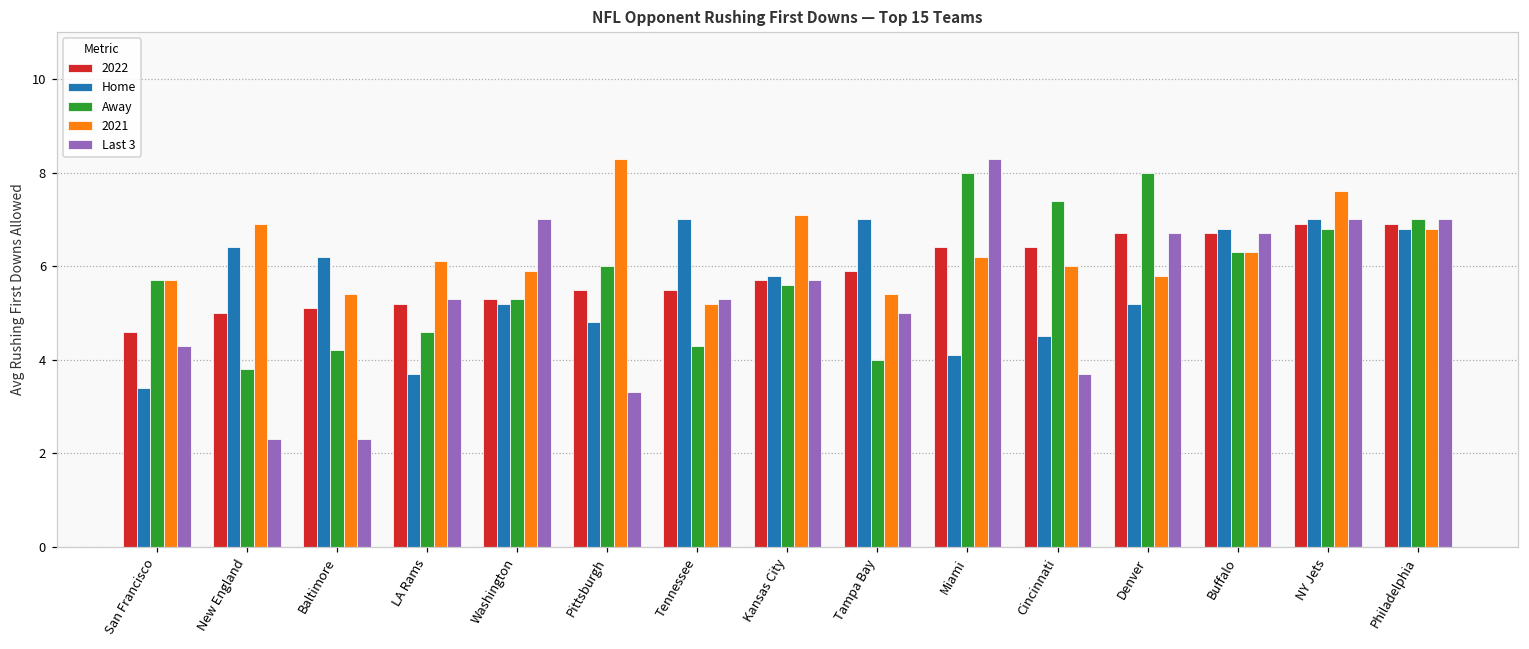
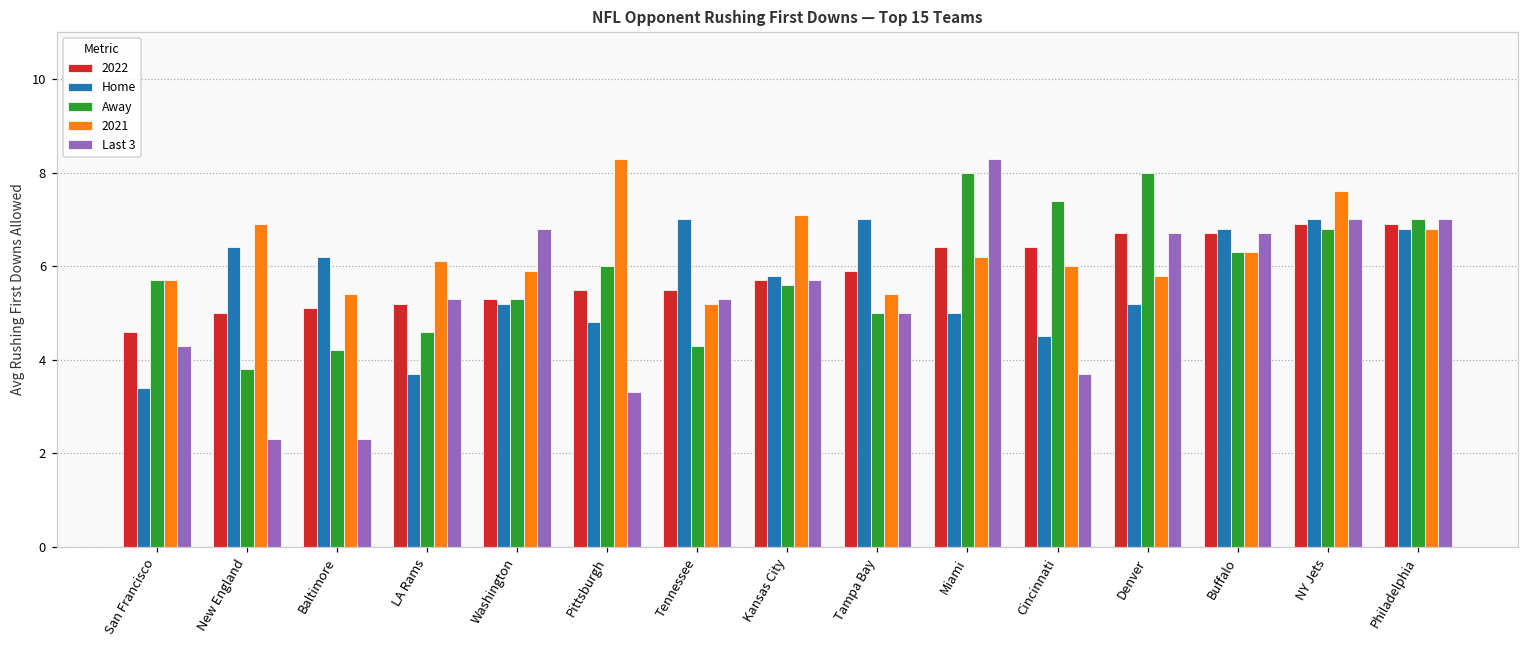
  {
    "2022": {
      "San Francisco": 4.6,
      "New England": 5.0,
      "Baltimore": 5.1,
      "LA Rams": 5.2,
      "Washington": 5.3,
      "Pittsburgh": 5.5,
      "Tennessee": 5.5,
      "Kansas City": 5.7,
      "Tampa Bay": 5.9,
      "Miami": 6.4,
      "Cincinnati": 6.4,
      "Denver": 6.7,
      "Buffalo": 6.7,
      "NY Jets": 6.9,
      "Philadelphia": 6.9
    },
    "Home": {
      "San Francisco": 3.4,
      "New England": 6.4,
      "Baltimore": 6.2,
      "LA Rams": 3.7,
      "Washington": 5.2,
      "Pittsburgh": 4.8,
      "Tennessee": 7.0,
      "Kansas City": 5.8,
      "Tampa Bay": 7.0,
-     "Miami": 4.1,
+     "Miami": 5.0,
      "Cincinnati": 4.5,
      "Denver": 5.2,
      "Buffalo": 6.8,
      "NY Jets": 7.0,
      "Philadelphia": 6.8
    },
    "Away": {
      "San Francisco": 5.7,
      "New England": 3.8,
      "Baltimore": 4.2,
      "LA Rams": 4.6,
      "Washington": 5.3,
      "Pittsburgh": 6,
      "Tennessee": 4.3,
      "Kansas City": 5.6,
-     "Tampa Bay": 4,
+     "Tampa Bay": 5,
      "Miami": 8,
      "Cincinnati": 7.4,
      "Denver": 8,
      "Buffalo": 6.3,
      "NY Jets": 6.8,
      "Philadelphia": 7
    },
    "2021": {
      "San Francisco": 5.7,
      "New England": 6.9,
      "Baltimore": 5.4,
      "LA Rams": 6.1,
      "Washington": 5.9,
      "Pittsburgh": 8.3,
      "Tennessee": 5.2,
      "Kansas City": 7.1,
      "Tampa Bay": 5.4,
      "Miami": 6.2,
      "Cincinnati": 6.0,
      "Denver": 5.8,
      "Buffalo": 6.3,
      "NY Jets": 7.6,
      "Philadelphia": 6.8
    },
    "Last 3": {
      "San Francisco": 4.3,
      "New England": 2.3,
      "Baltimore": 2.3,
      "LA Rams": 5.3,
-     "Washington": 7.0,
+     "Washington": 6.8,
      "Pittsburgh": 3.3,
      "Tennessee": 5.3,
      "Kansas City": 5.7,
      "Tampa Bay": 5.0,
      "Miami": 8.3,
      "Cincinnati": 3.7,
      "Denver": 6.7,
      "Buffalo": 6.7,
      "NY Jets": 7.0,
      "Philadelphia": 7.0
    }
  }
